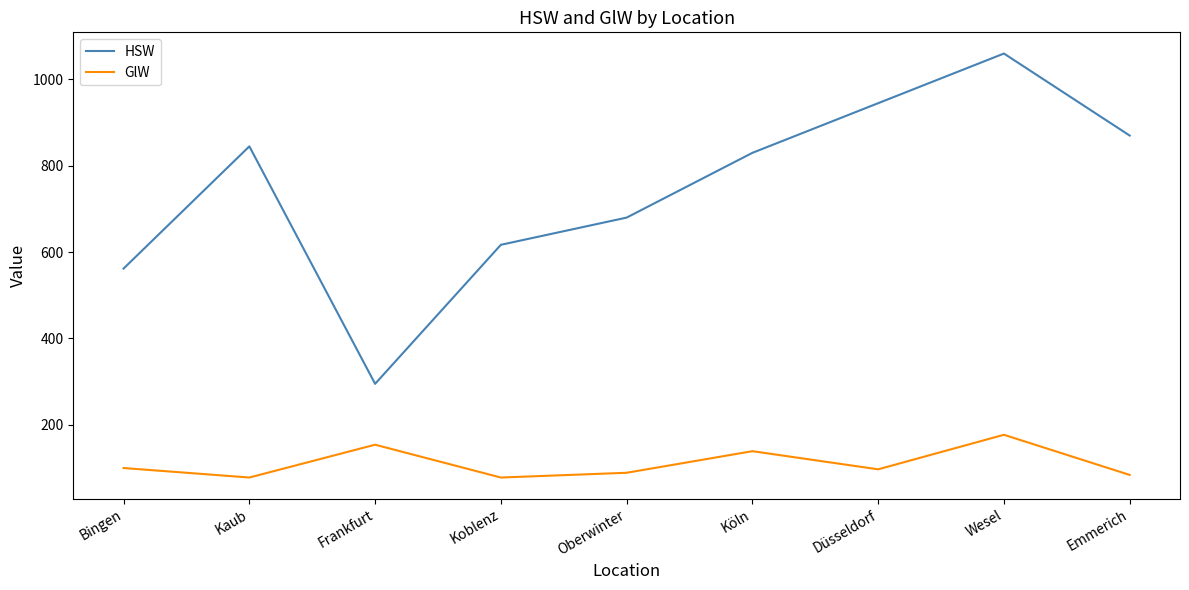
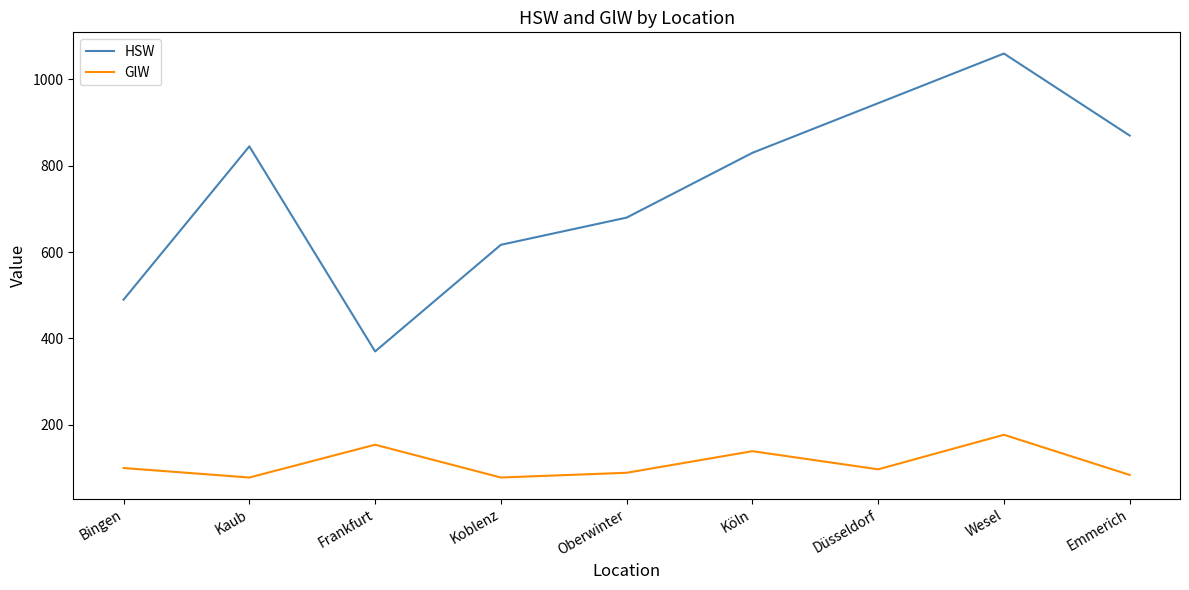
  {
    "HSW": {
-     "Bingen": 560,
+     "Bingen": 490,
      "Kaub": 850,
-     "Frankfurt": 300,
+     "Frankfurt": 370,
      "Koblenz": 620,
      "Oberwinter": 680,
      "Köln": 830,
      "Düsseldorf": 950,
      "Wesel": 1060,
      "Emmerich": 870
    },
    "GlW": {
      "Bingen": 100,
      "Kaub": 80,
      "Frankfurt": 150,
      "Koblenz": 80,
      "Oberwinter": 90,
      "Köln": 140,
      "Düsseldorf": 100,
      "Wesel": 180,
      "Emmerich": 80
    }
  }
